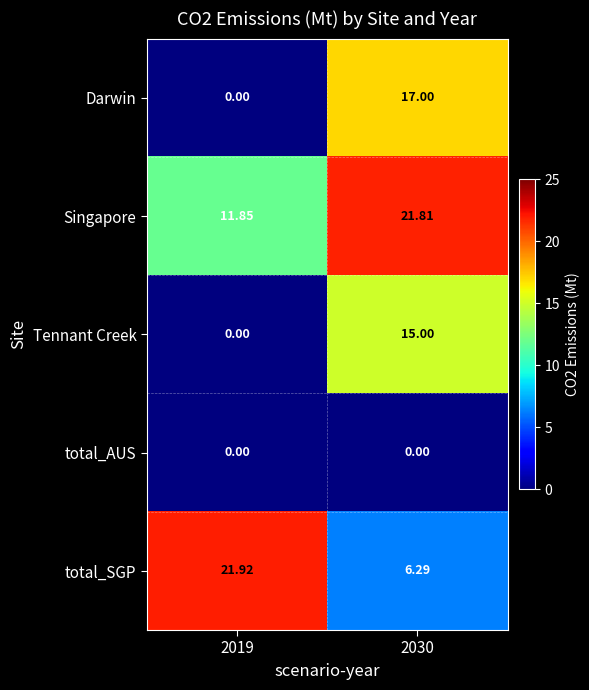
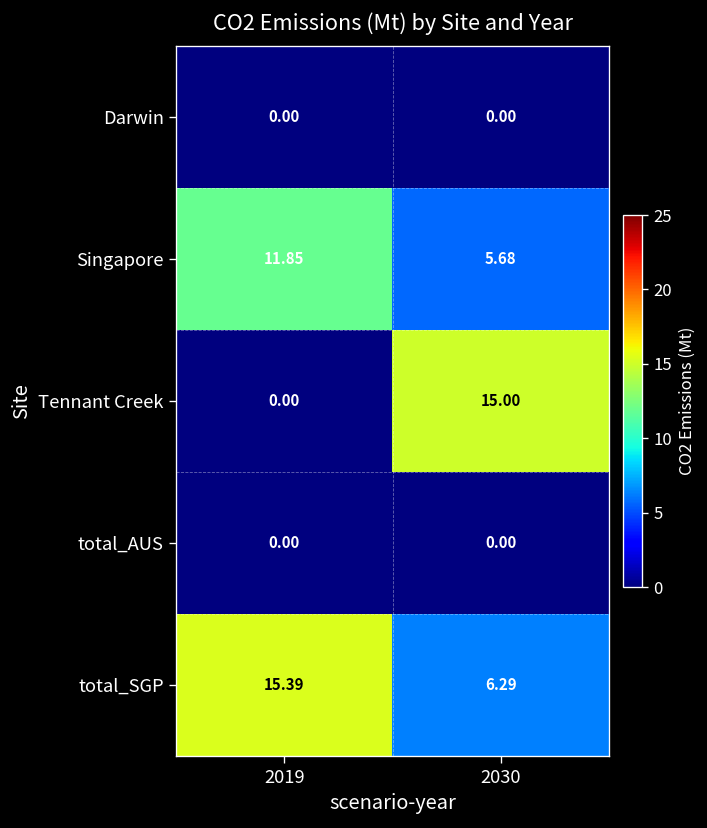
  {
    "Darwin": {
      "2019": 0.00,
-     "2030": 17.00
+     "2030": 0.00
    },
    "Singapore": {
      "2019": 11.85,
-     "2030": 21.81
+     "2030": 5.68
    },
    "Tennant Creek": {
      "2019": 0.00,
      "2030": 15.00
    },
    "total_AUS": {
      "2019": 0.00,
      "2030": 0.00
    },
    "total_SGP": {
-     "2019": 21.92,
+     "2019": 15.39,
      "2030": 6.29
    }
  }
